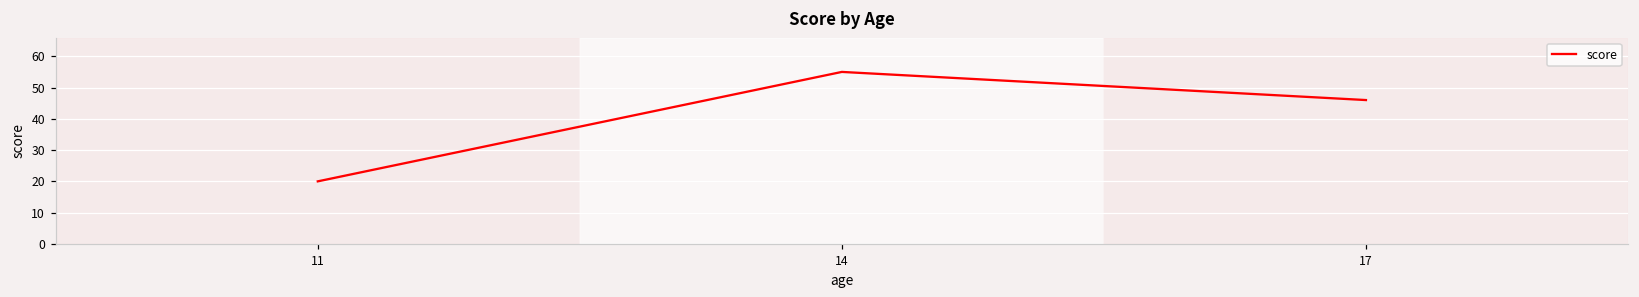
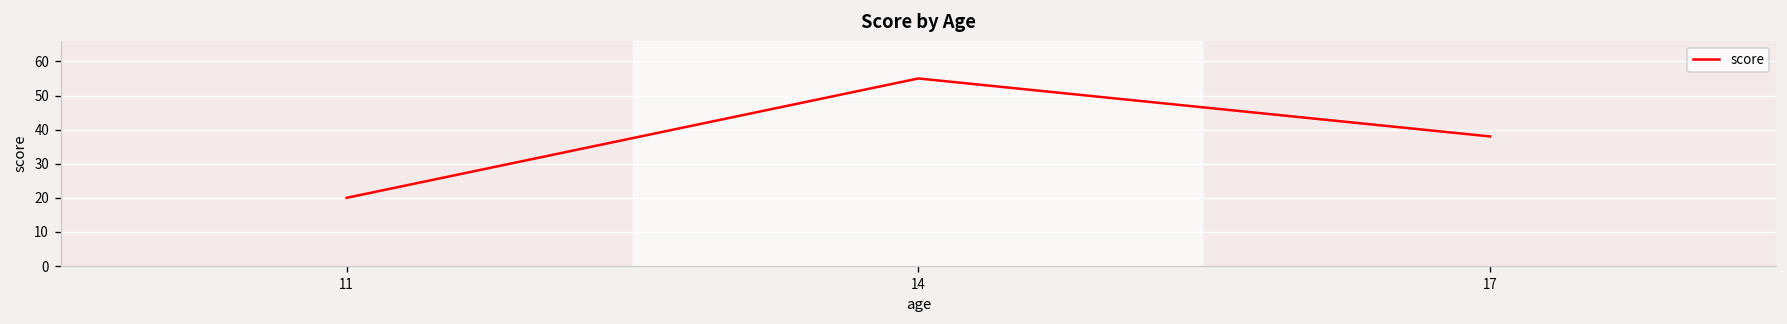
  {
    "11": 20,
    "14": 55,
-   "17": 46
+   "17": 38
  }
